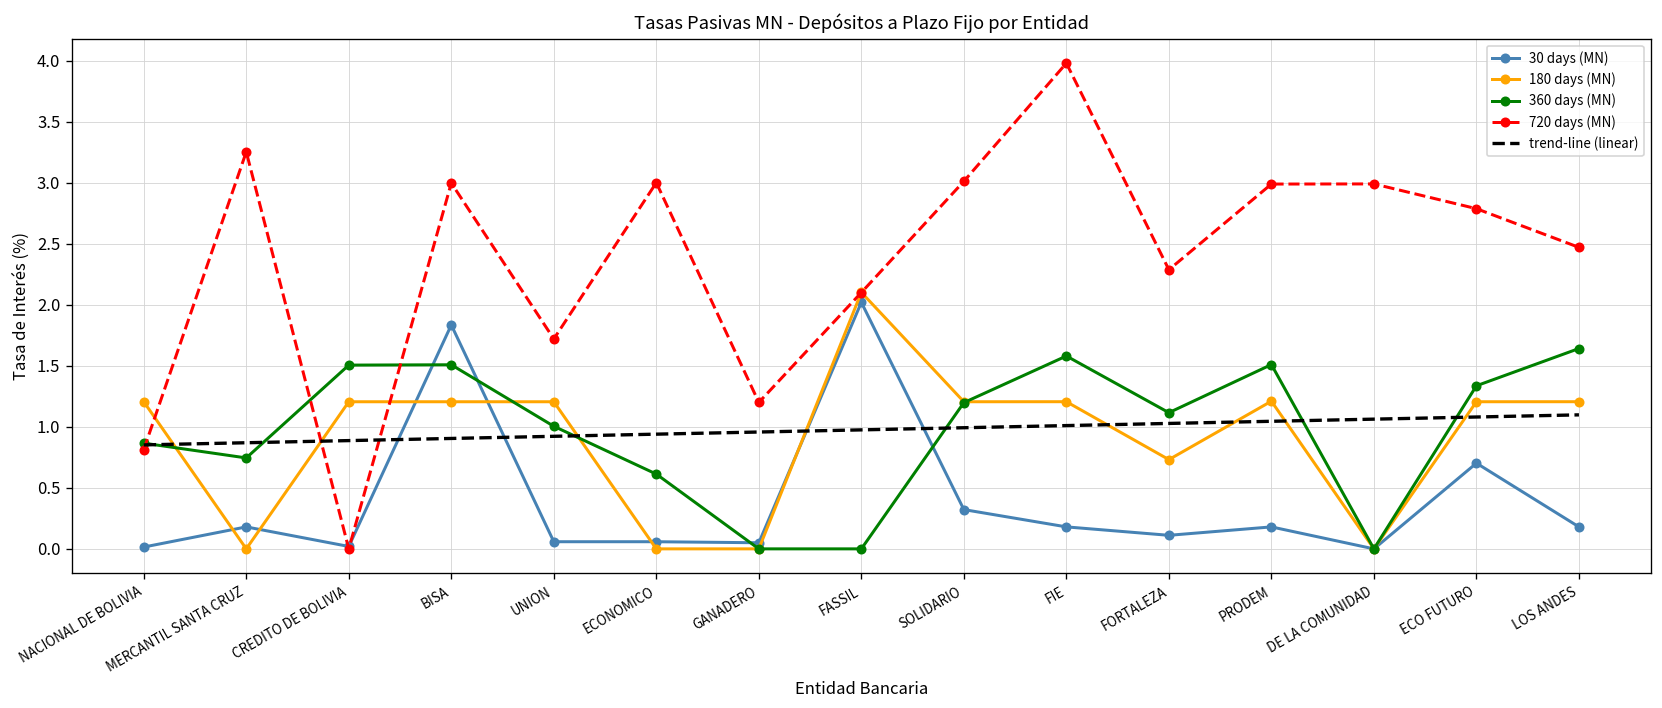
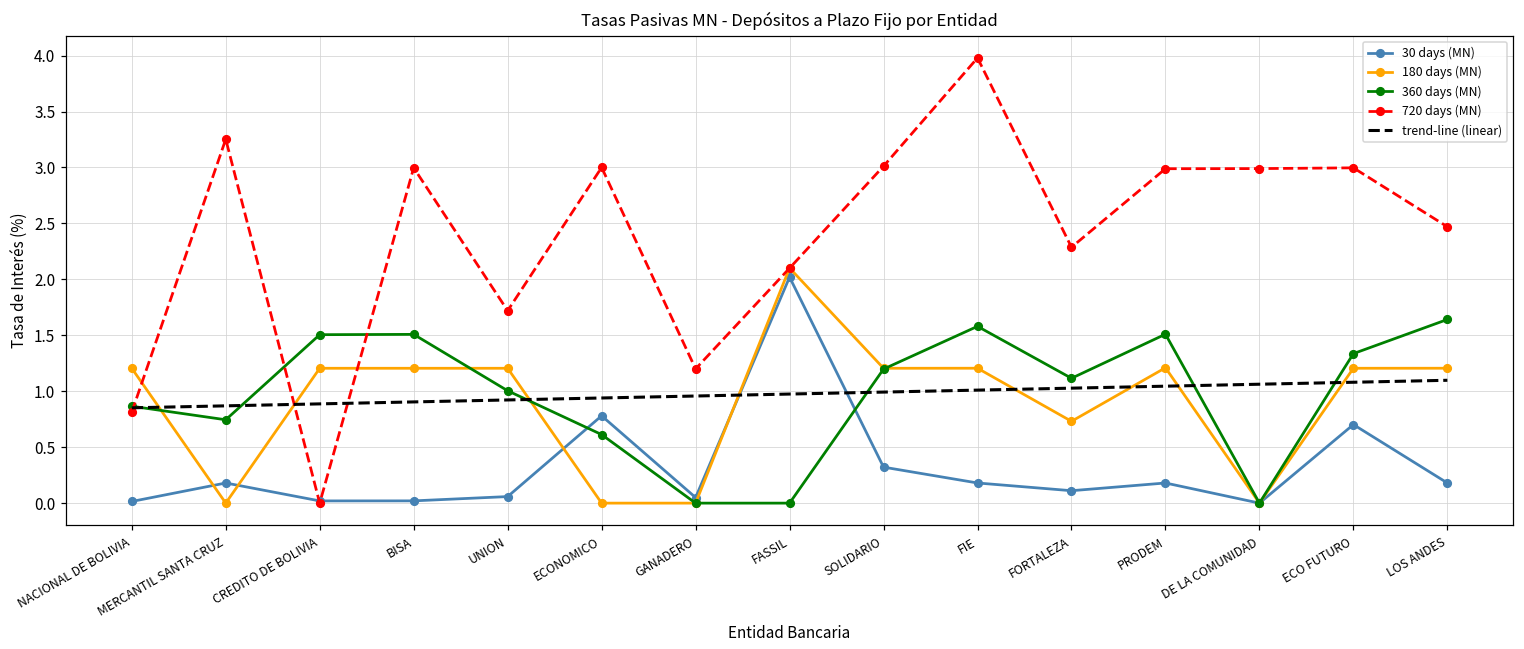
  {
    "30 days (MN)": {
      "NACIONAL DE BOLIVIA": 0.01,
      "MERCANTIL SANTA CRUZ": 0.18,
-     "BISA": 1.83,
+     "BISA": 0.02,
      "UNION": 0.06,
-     "ECONOMICO": 0.06,
+     "ECONOMICO": 0.78,
      "GANADERO": 0.05,
      "FASSIL": 2.02,
      "SOLIDARIO": 0.32,
      "FIE": 0.18,
      "FORTALEZA": 0.11,
      "PRODEM": 0.18,
      "ECO FUTURO": 0.70,
      "LOS ANDES": 0.18
    },
    "180 days (MN)": {
      "NACIONAL DE BOLIVIA": 1.21,
      "MERCANTIL SANTA CRUZ": 0.00,
      "CREDITO DE BOLIVIA": 1.21,
      "BISA": 1.21,
      "UNION": 1.21,
      "ECONOMICO": 0.00,
      "FIE": 1.21,
      "FORTALEZA": 0.73,
      "PRODEM": 1.21,
      "ECO FUTURO": 1.21,
      "LOS ANDES": 1.21
    },
    "360 days (MN)": {
      "MERCANTIL SANTA CRUZ": 0.75,
      "CREDITO DE BOLIVIA": 1.51,
      "BISA": 1.51,
      "UNION": 1.00,
      "ECONOMICO": 0.61,
      "FASSIL": 0.00,
      "FIE": 1.58,
      "FORTALEZA": 1.12,
      "PRODEM": 1.51,
      "ECO FUTURO": 1.34,
      "LOS ANDES": 1.64
    },
    "720 days (MN)": {
      "NACIONAL DE BOLIVIA": 0.81,
      "MERCANTIL SANTA CRUZ": 3.25,
      "BISA": 3.00,
      "UNION": 1.72,
      "ECONOMICO": 3.00,
      "GANADERO": 1.20,
      "SOLIDARIO": 3.01,
      "FIE": 3.98,
      "FORTALEZA": 2.29,
      "PRODEM": 2.99,
      "DE LA COMUNIDAD": 2.99,
-     "ECO FUTURO": 2.79,
+     "ECO FUTURO": 3.00,
      "LOS ANDES": 2.47
    },
    "trend-line (linear)": {
      "MERCANTIL SANTA CRUZ": 0.87,
      "CREDITO DE BOLIVIA": 0.89,
      "BISA": 0.90,
      "UNION": 0.92,
      "ECONOMICO": 0.94,
      "GANADERO": 0.96,
      "FASSIL": 0.97,
      "SOLIDARIO": 0.99,
      "FIE": 1.01,
      "FORTALEZA": 1.03,
      "PRODEM": 1.05,
      "DE LA COMUNIDAD": 1.06,
      "ECO FUTURO": 1.08,
      "LOS ANDES": 1.10
    }
  }
